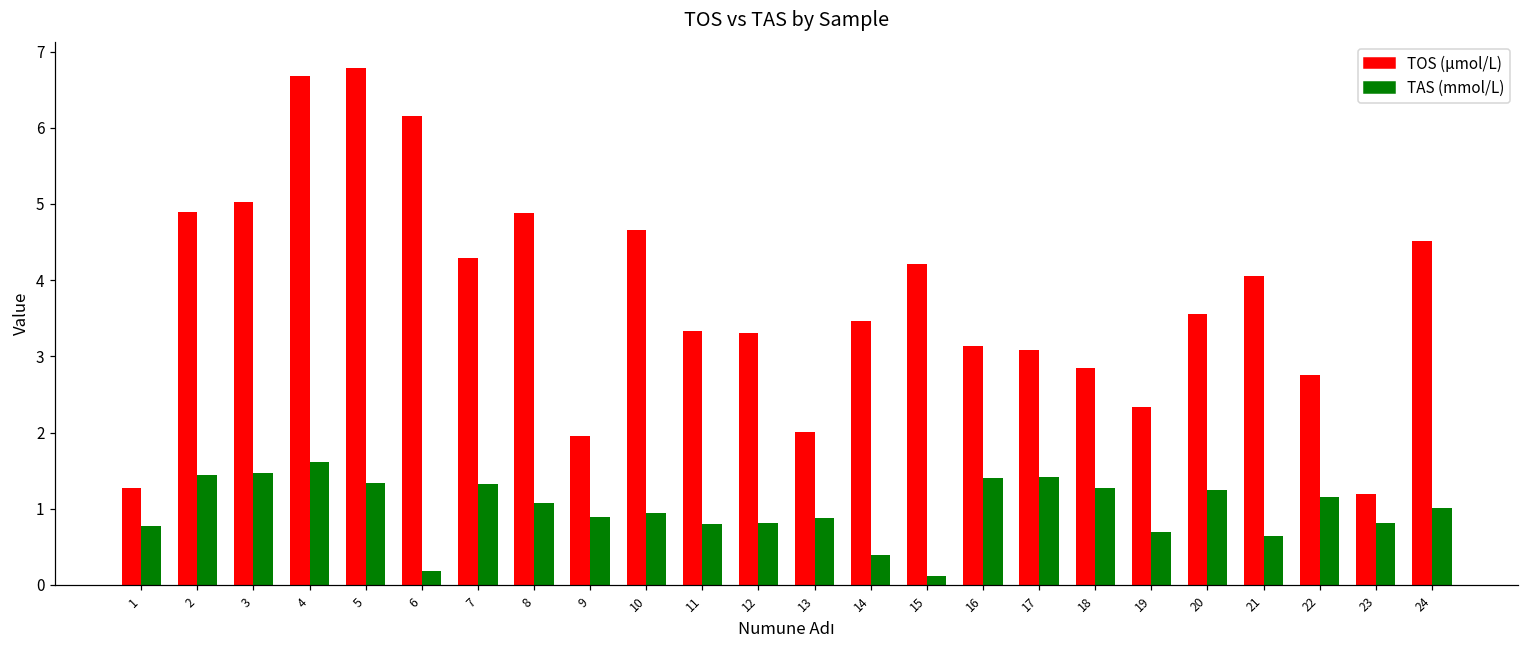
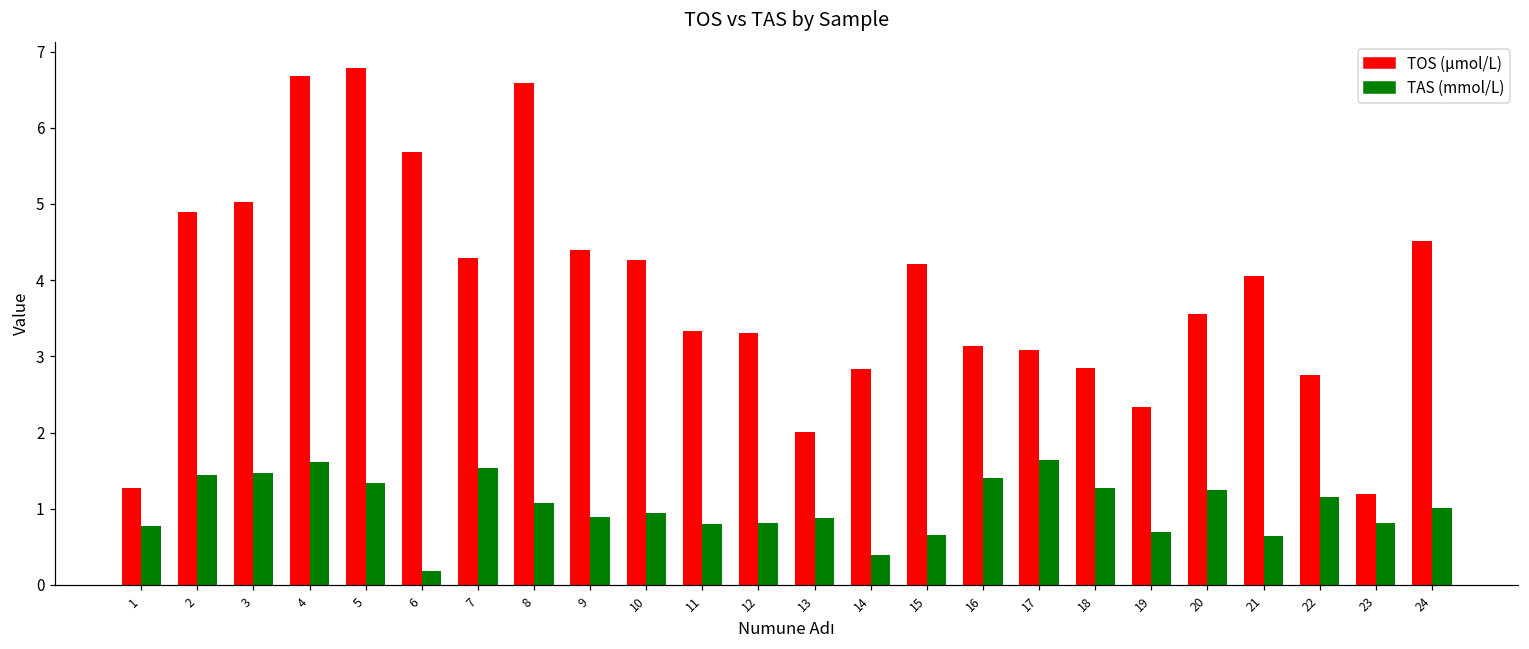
  {
    "TOS (µmol/L)": {
      "1": 1.3,
      "2": 4.9,
      "3": 5.0,
      "4": 6.7,
      "5": 6.8,
-     "6": 6.2,
+     "6": 5.7,
      "7": 4.3,
-     "8": 4.9,
-     "9": 2.0,
-     "10": 4.7,
+     "8": 6.6,
+     "9": 4.4,
+     "10": 4.3,
      "11": 3.3,
      "12": 3.3,
      "13": 2.0,
-     "14": 3.5,
+     "14": 2.8,
      "15": 4.2,
      "16": 3.1,
      "17": 3.1,
      "18": 2.9,
      "19": 2.3,
      "20": 3.6,
      "21": 4.1,
      "22": 2.8,
      "23": 1.2,
      "24": 4.5
    },
    "TAS (mmol/L)": {
      "1": 0.8,
      "2": 1.4,
      "3": 1.5,
      "4": 1.6,
      "5": 1.3,
      "6": 0.2,
-     "7": 1.3,
+     "7": 1.5,
      "8": 1.1,
      "9": 0.9,
      "10": 1.0,
      "11": 0.8,
      "12": 0.8,
      "13": 0.9,
      "14": 0.4,
-     "15": 0.1,
+     "15": 0.7,
      "16": 1.4,
-     "17": 1.4,
+     "17": 1.6,
      "18": 1.3,
      "19": 0.7,
      "20": 1.2,
      "21": 0.6,
      "22": 1.2,
      "23": 0.8,
      "24": 1.0
    }
  }
